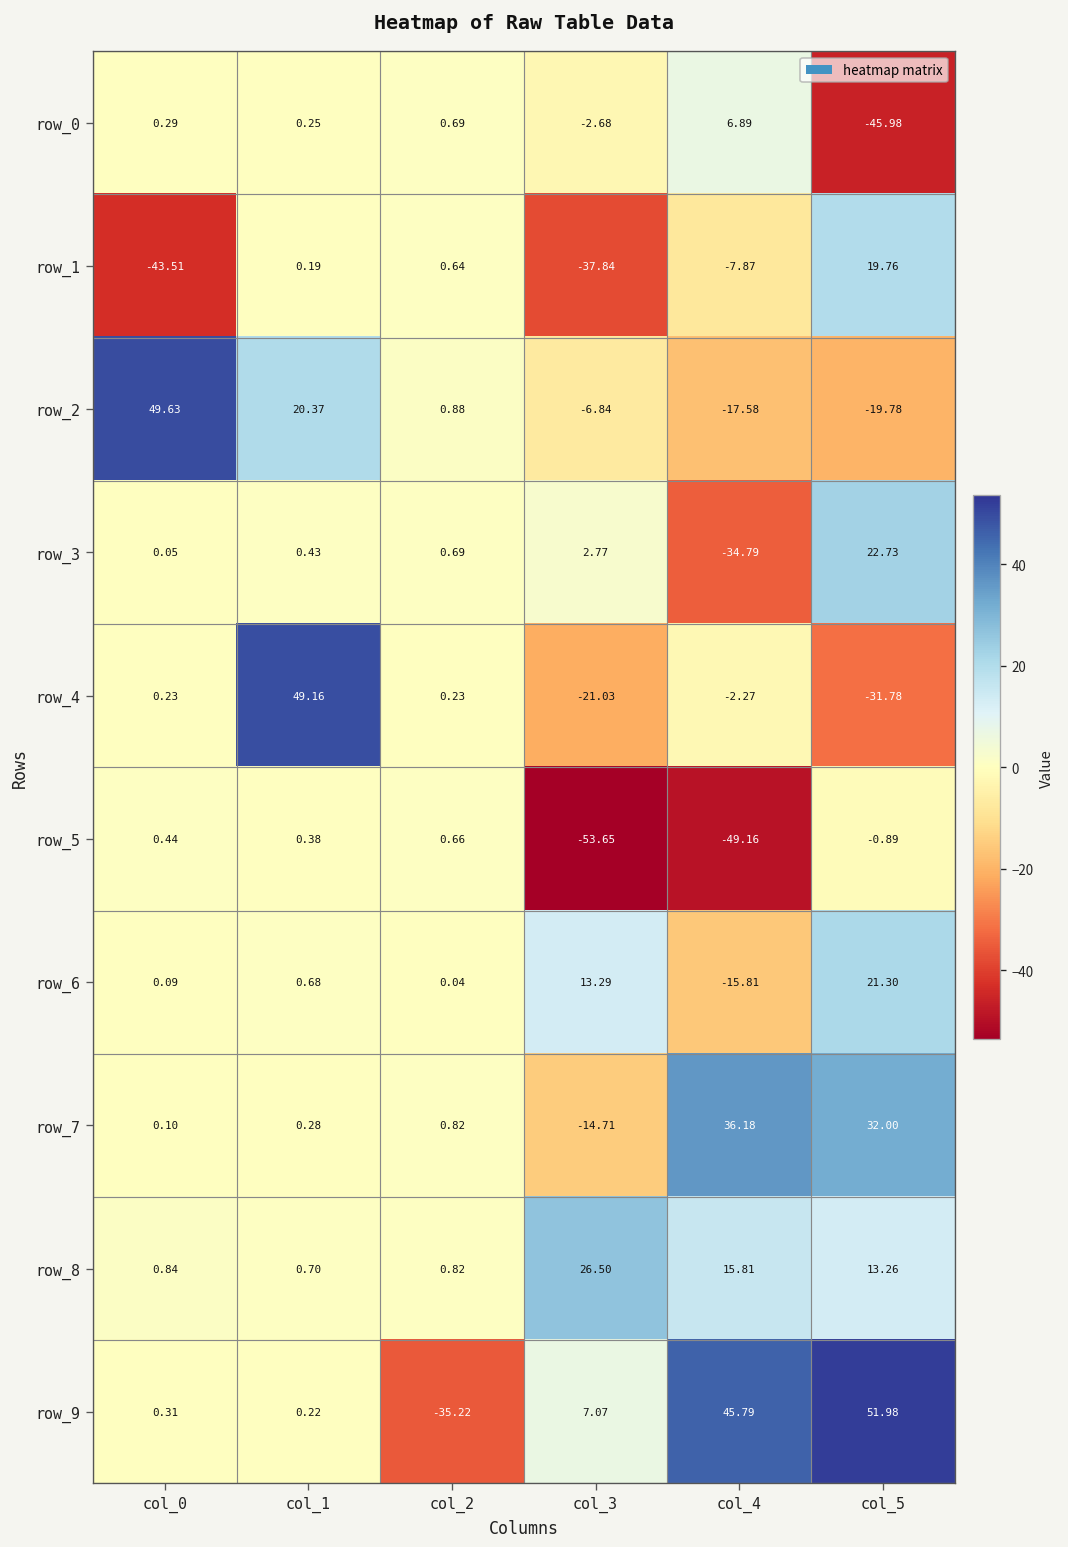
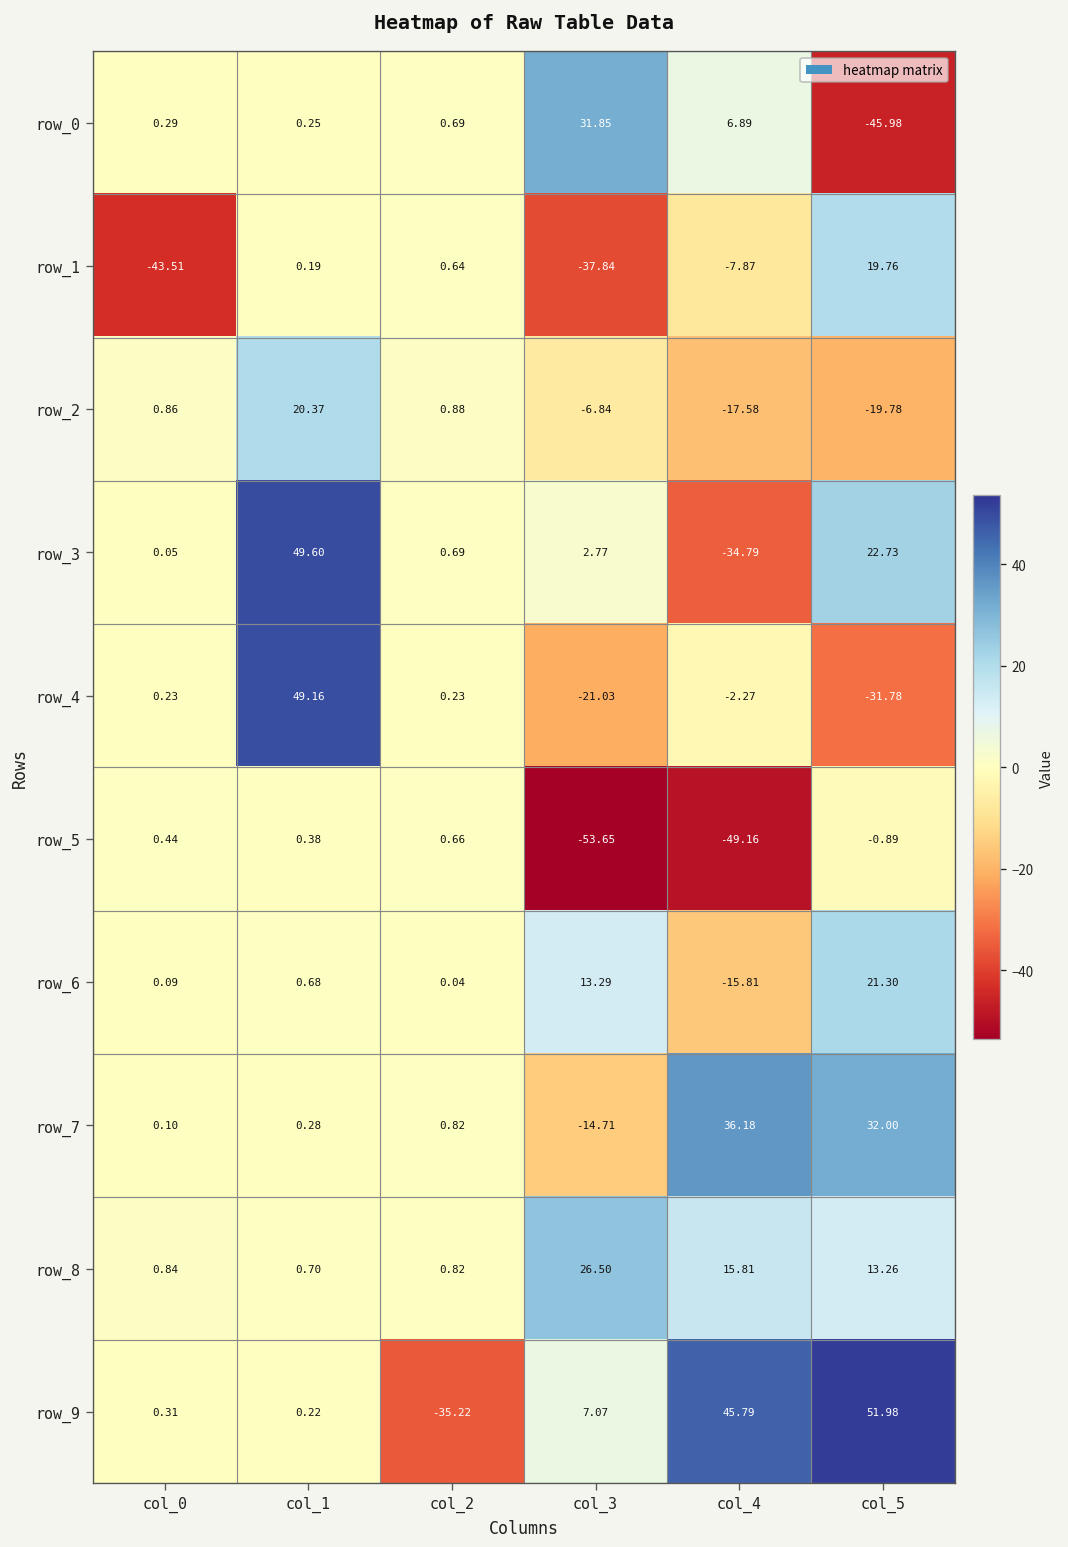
  {
    "row_0": {
      "col_0": 0.29,
      "col_1": 0.25,
      "col_2": 0.69,
-     "col_3": -2.68,
+     "col_3": 31.85,
      "col_4": 6.89,
      "col_5": -45.98
    },
    "row_1": {
      "col_0": -43.51,
      "col_1": 0.19,
      "col_2": 0.64,
      "col_3": -37.84,
      "col_4": -7.87,
      "col_5": 19.76
    },
    "row_2": {
-     "col_0": 49.63,
+     "col_0": 0.86,
      "col_1": 20.37,
      "col_2": 0.88,
      "col_3": -6.84,
      "col_4": -17.58,
      "col_5": -19.78
    },
    "row_3": {
      "col_0": 0.05,
-     "col_1": 0.43,
+     "col_1": 49.60,
      "col_2": 0.69,
      "col_3": 2.77,
      "col_4": -34.79,
      "col_5": 22.73
    },
    "row_4": {
      "col_0": 0.23,
      "col_1": 49.16,
      "col_2": 0.23,
      "col_3": -21.03,
      "col_4": -2.27,
      "col_5": -31.78
    },
    "row_5": {
      "col_0": 0.44,
      "col_1": 0.38,
      "col_2": 0.66,
      "col_3": -53.65,
      "col_4": -49.16,
      "col_5": -0.89
    },
    "row_6": {
      "col_0": 0.09,
      "col_1": 0.68,
      "col_2": 0.04,
      "col_3": 13.29,
      "col_4": -15.81,
      "col_5": 21.30
    },
    "row_7": {
      "col_0": 0.10,
      "col_1": 0.28,
      "col_2": 0.82,
      "col_3": -14.71,
      "col_4": 36.18,
      "col_5": 32.00
    },
    "row_8": {
      "col_0": 0.84,
      "col_1": 0.70,
      "col_2": 0.82,
      "col_3": 26.50,
      "col_4": 15.81,
      "col_5": 13.26
    },
    "row_9": {
      "col_0": 0.31,
      "col_1": 0.22,
      "col_2": -35.22,
      "col_3": 7.07,
      "col_4": 45.79,
      "col_5": 51.98
    }
  }
